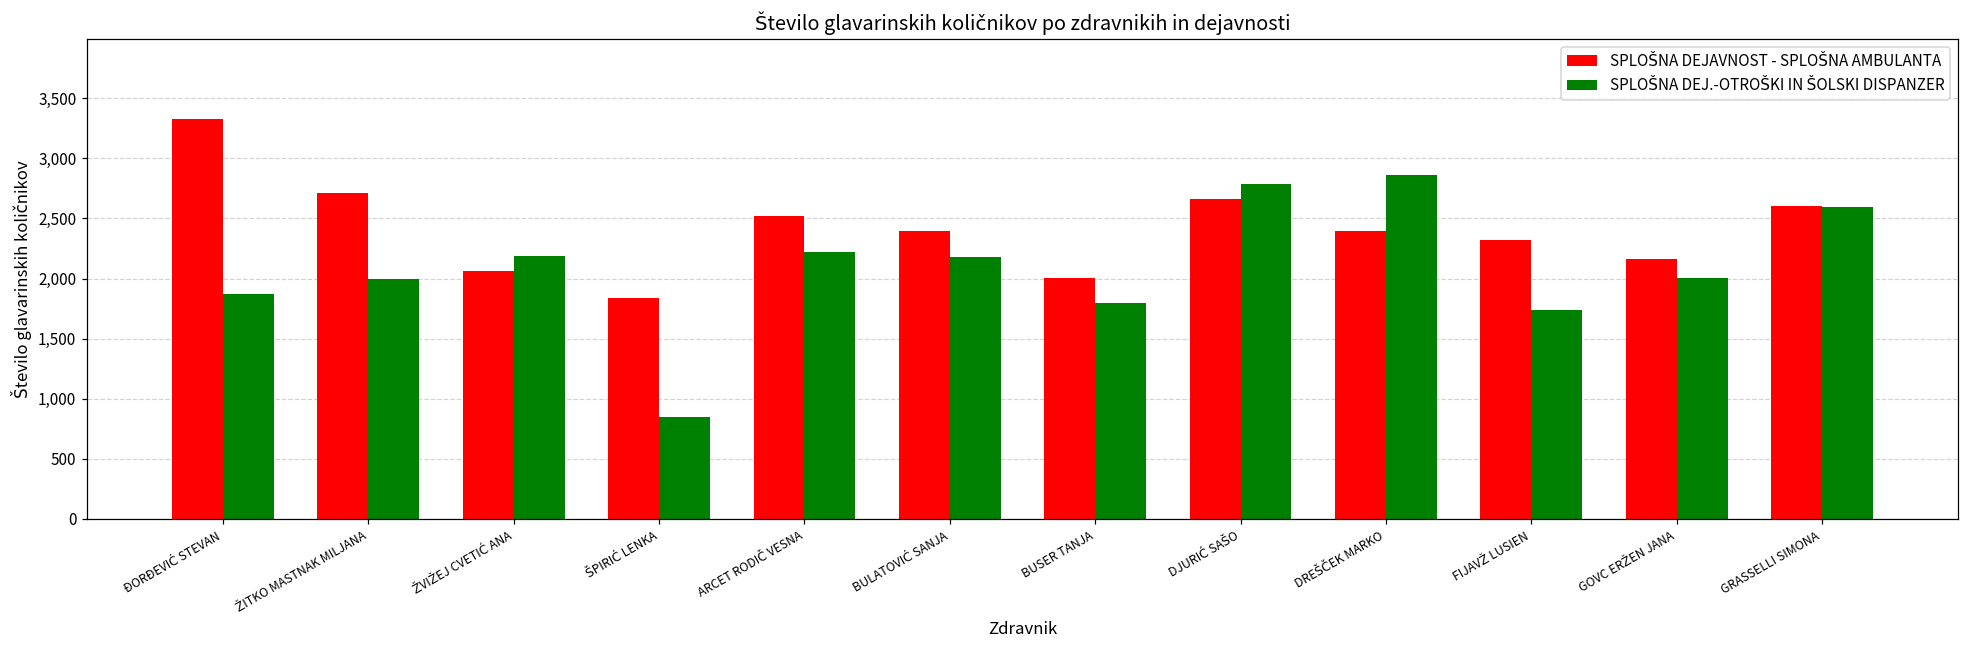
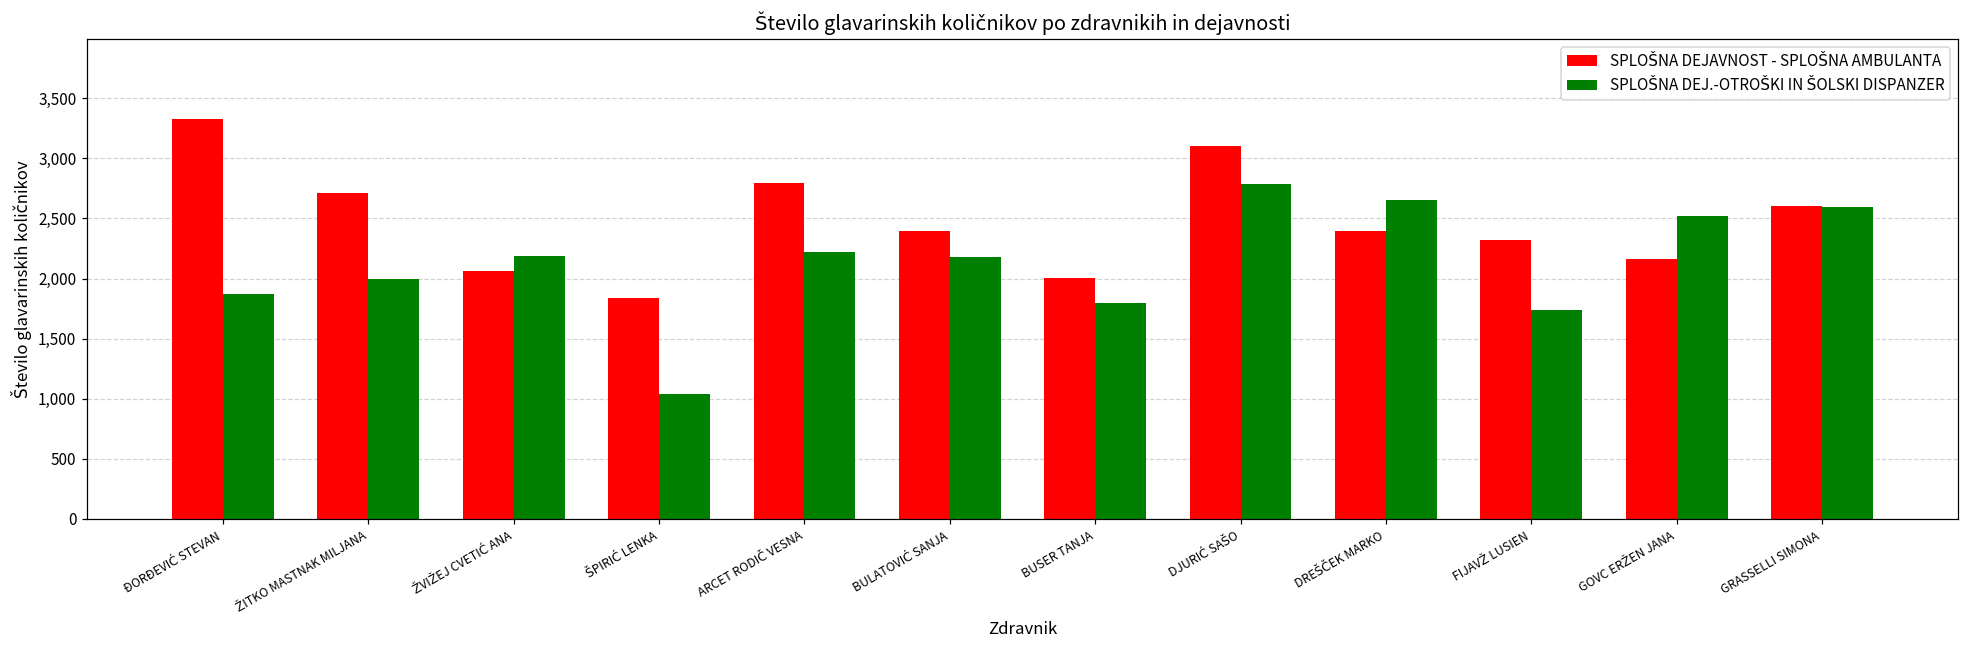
  {
    "SPLOŠNA DEJAVNOST - SPLOŠNA AMBULANTA": {
      "ĐORĐEVIĆ STEVAN": "3,330",
      "ŽITKO MASTNAK MILJANA": "2,710",
      "ŽVIŽEJ CVETIĆ ANA": "2,060",
      "ŠPIRIĆ LENKA": "1,840",
-     "ARCET RODIČ VESNA": "2,520",
+     "ARCET RODIČ VESNA": "2,790",
      "BULATOVIĆ SANJA": "2,390",
      "BUSER TANJA": "2,000",
-     "DJURIĆ SAŠO": "2,660",
+     "DJURIĆ SAŠO": "3,110",
      "DREŠČEK MARKO": "2,400",
      "FIJAVŽ LUSIEN": "2,320",
      "GOVC ERŽEN JANA": "2,170",
      "GRASSELLI SIMONA": "2,600"
    },
    "SPLOŠNA DEJ.-OTROŠKI IN ŠOLSKI DISPANZER": {
      "ĐORĐEVIĆ STEVAN": "1,870",
      "ŽITKO MASTNAK MILJANA": "2,000",
      "ŽVIŽEJ CVETIĆ ANA": "2,180",
-     "ŠPIRIĆ LENKA": "850",
+     "ŠPIRIĆ LENKA": "1,040",
      "ARCET RODIČ VESNA": "2,220",
      "BULATOVIĆ SANJA": "2,180",
      "BUSER TANJA": "1,800",
      "DJURIĆ SAŠO": "2,790",
-     "DREŠČEK MARKO": "2,860",
+     "DREŠČEK MARKO": "2,660",
      "FIJAVŽ LUSIEN": "1,740",
-     "GOVC ERŽEN JANA": "2,010",
+     "GOVC ERŽEN JANA": "2,520",
      "GRASSELLI SIMONA": "2,600"
    }
  }
